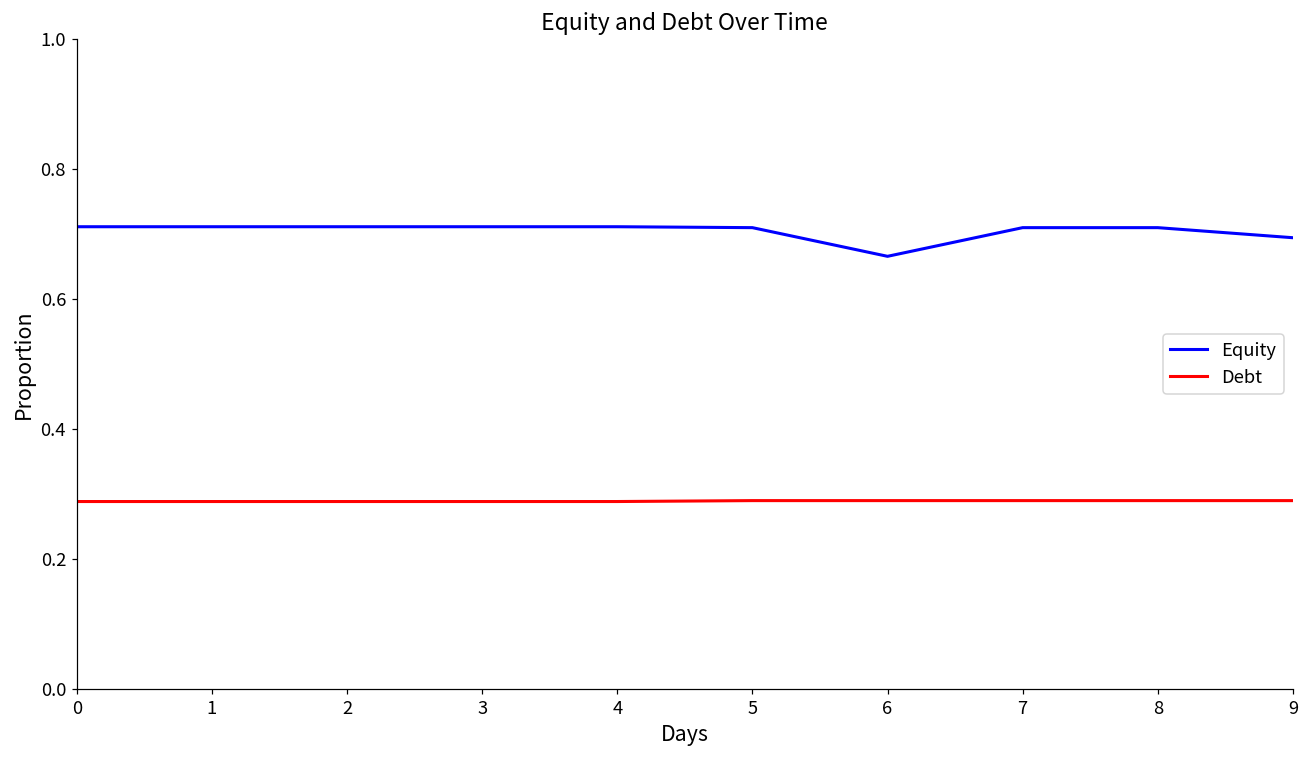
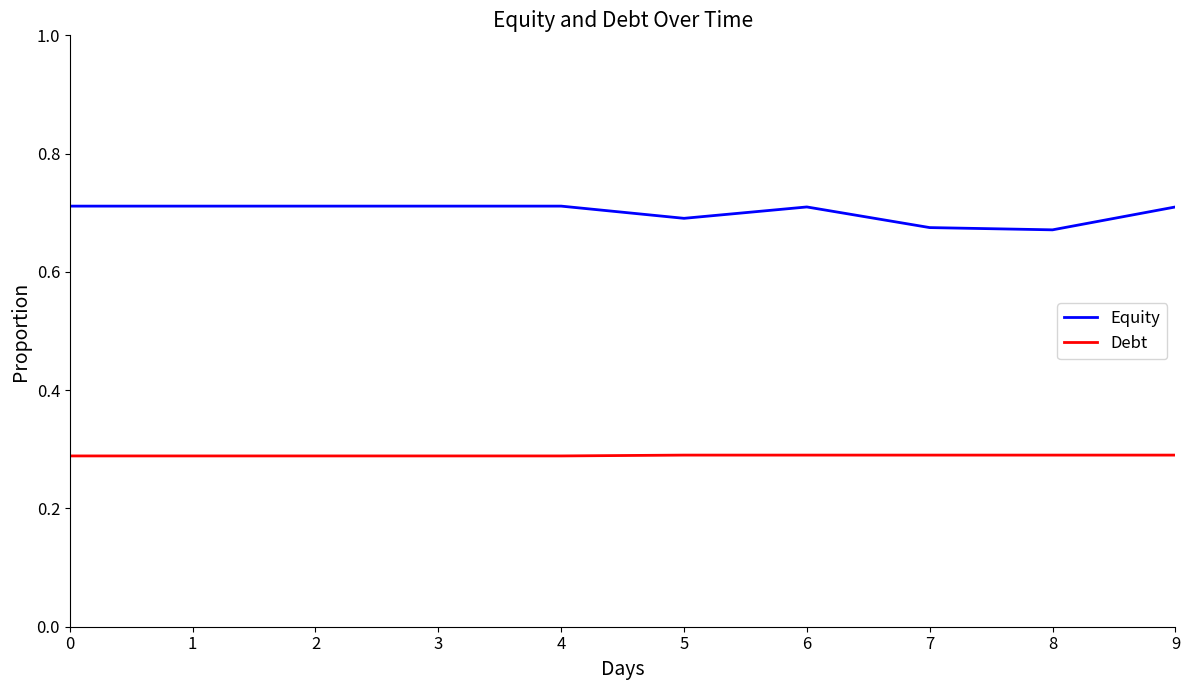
  {
    "Equity": {
      "0": 0.71,
      "1": 0.71,
      "2": 0.71,
      "3": 0.71,
      "4": 0.71,
-     "5": 0.71,
-     "6": 0.67,
-     "7": 0.71,
-     "8": 0.71,
-     "9": 0.69
+     "5": 0.69,
+     "6": 0.71,
+     "7": 0.67,
+     "8": 0.67,
+     "9": 0.71
    },
    "Debt": {
      "0": 0.29,
      "1": 0.29,
      "2": 0.29,
      "3": 0.29,
      "4": 0.29,
      "5": 0.29,
      "6": 0.29,
      "7": 0.29,
      "8": 0.29,
      "9": 0.29
    }
  }
